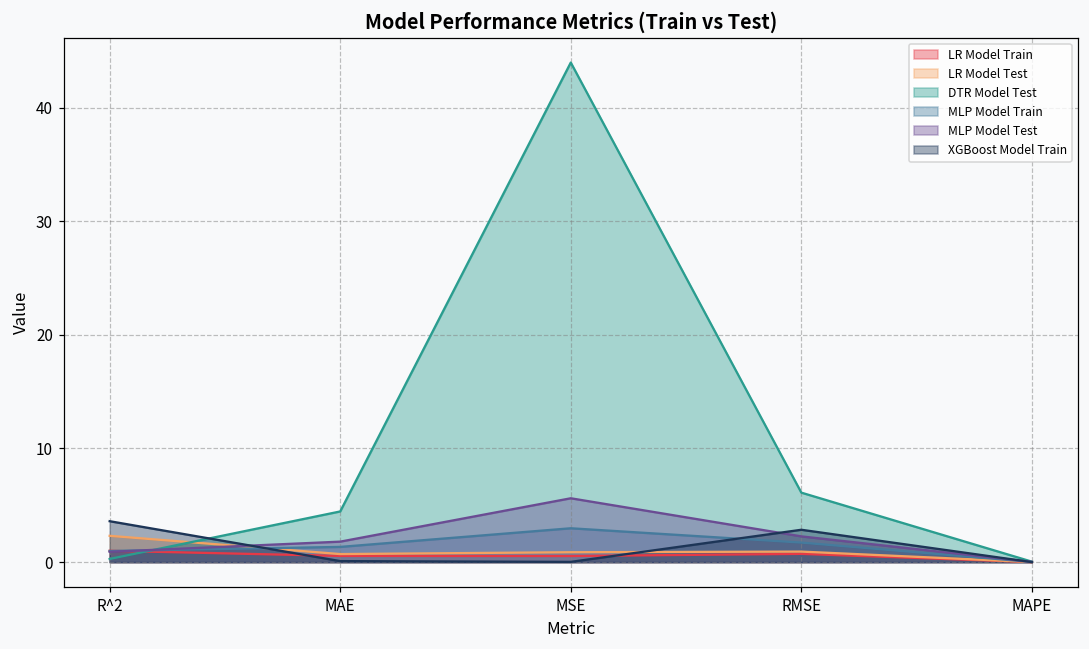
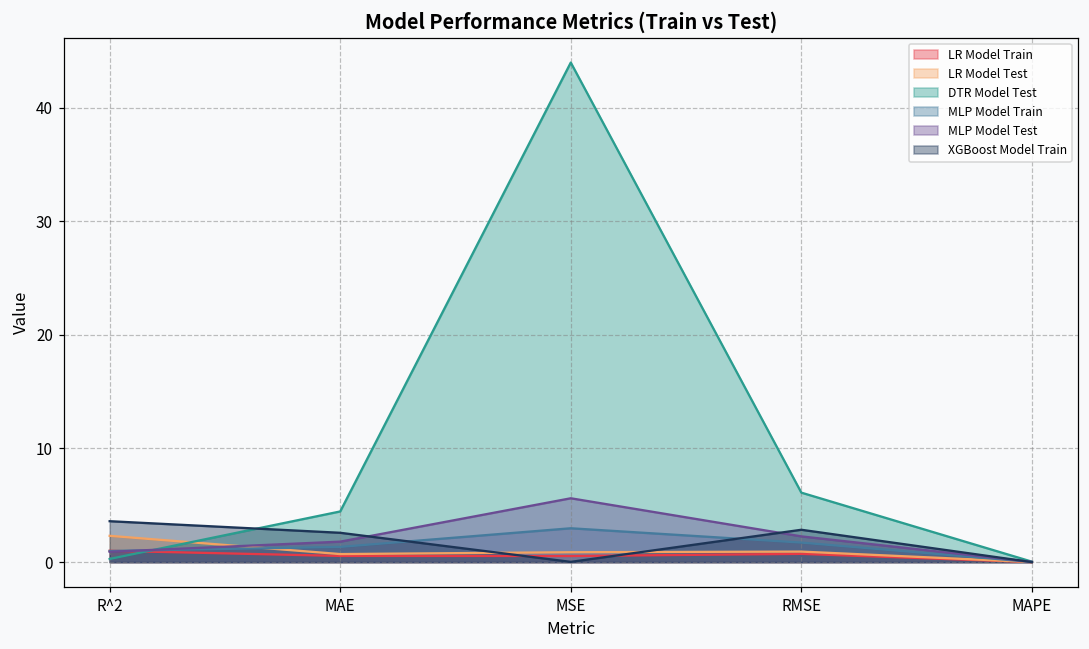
  {
    "LR Model Train": {
      "MSE": 0.5
    },
    "LR Model Test": {
      "R^2": 2.3,
      "MSE": 0.9
    },
    "XGBoost Model Train": {
      "R^2": 3.6,
-     "MAE": 0.1,
+     "MAE": 2.6,
      "MSE": 0.0,
      "RMSE": 2.8
    }
  }
